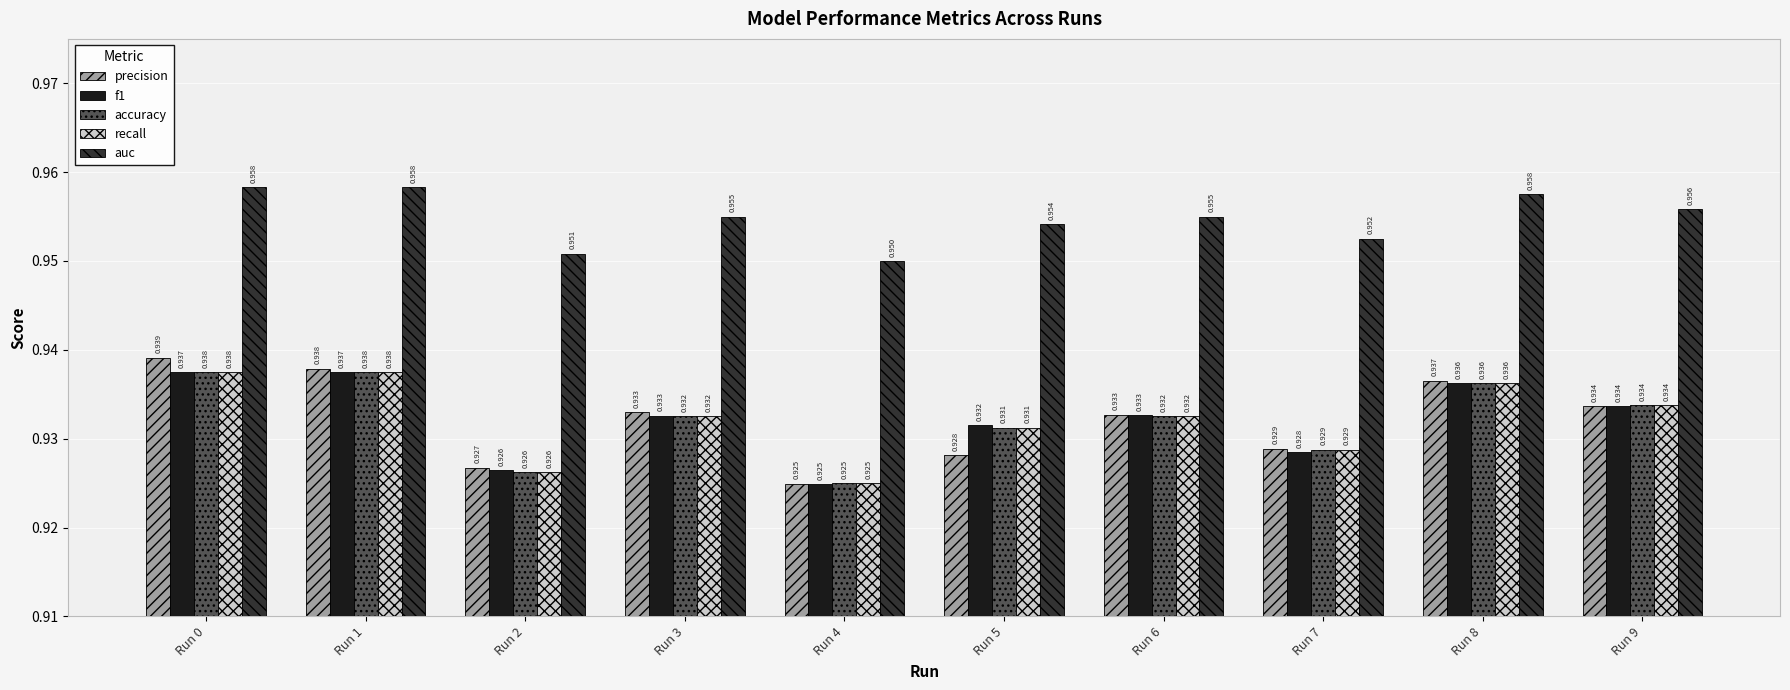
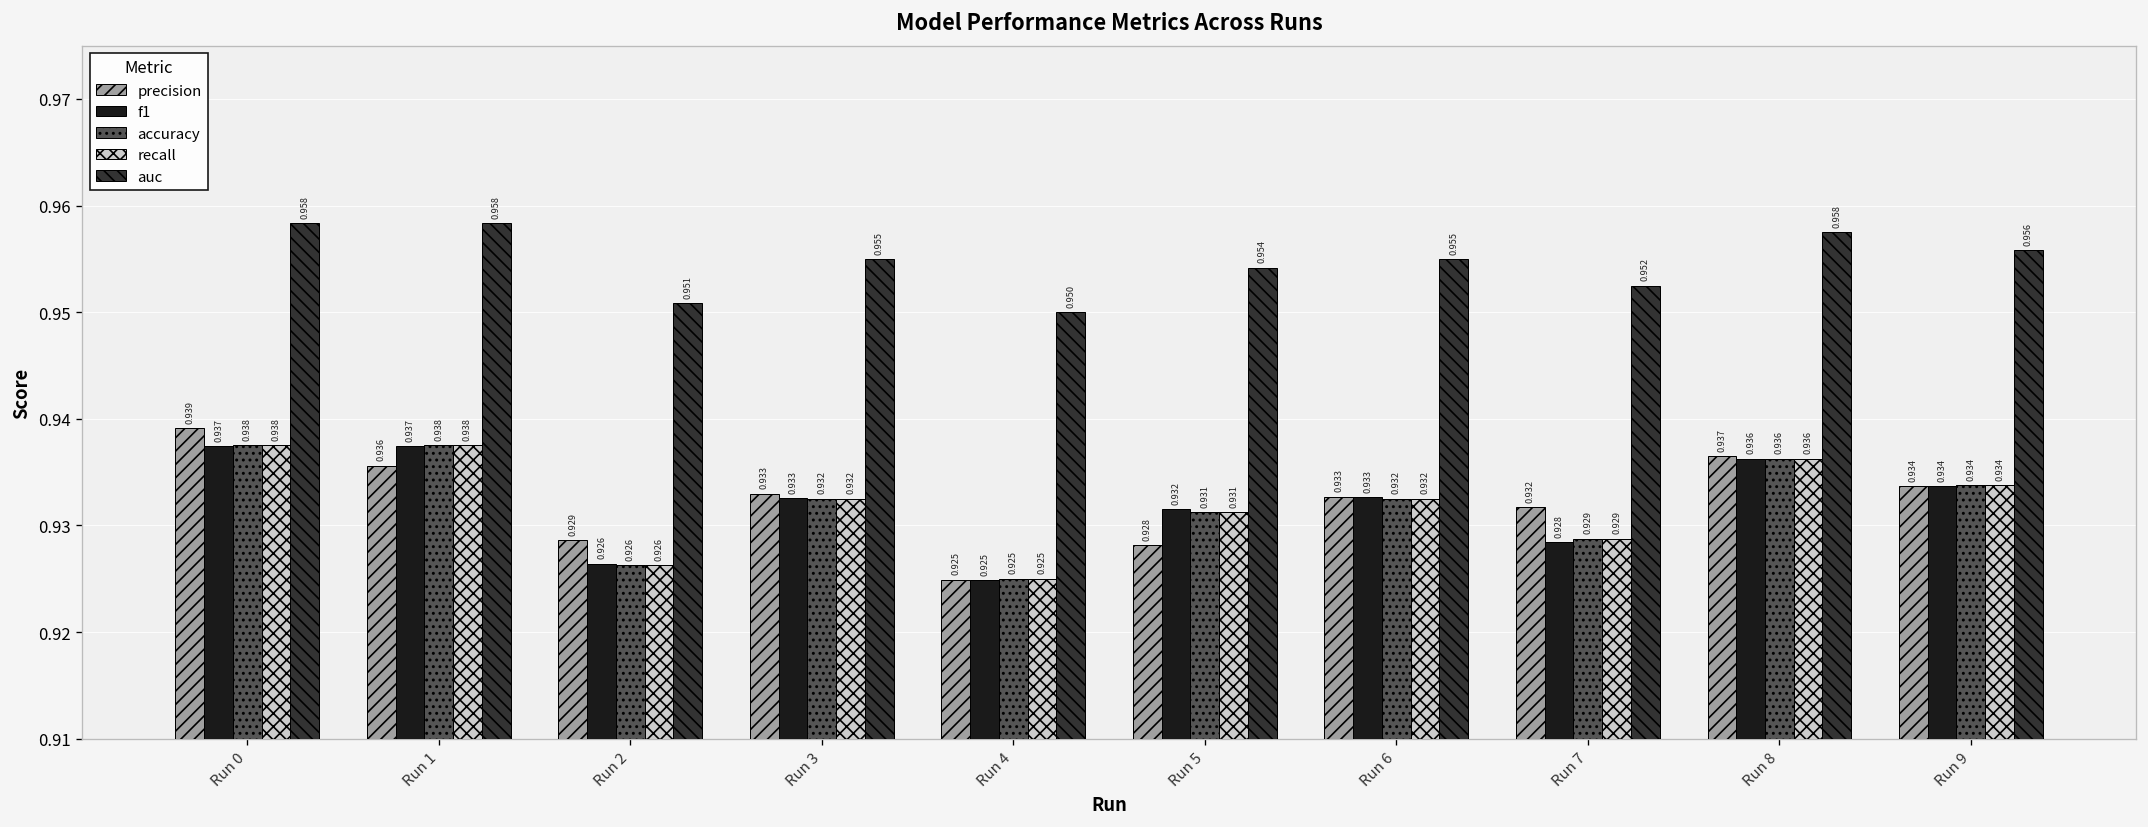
  {
    "precision": {
      "Run 0": 0.939,
-     "Run 1": 0.938,
-     "Run 2": 0.927,
+     "Run 1": 0.936,
+     "Run 2": 0.929,
      "Run 3": 0.933,
      "Run 4": 0.925,
      "Run 5": 0.928,
      "Run 6": 0.933,
-     "Run 7": 0.929,
+     "Run 7": 0.932,
      "Run 8": 0.937,
      "Run 9": 0.934
    },
    "recall": {
      "Run 0": 0.938,
      "Run 1": 0.938,
      "Run 2": 0.926,
      "Run 3": 0.932,
      "Run 4": 0.925,
      "Run 5": 0.931,
      "Run 6": 0.932,
      "Run 7": 0.929,
      "Run 8": 0.936,
      "Run 9": 0.934
    }
  }
